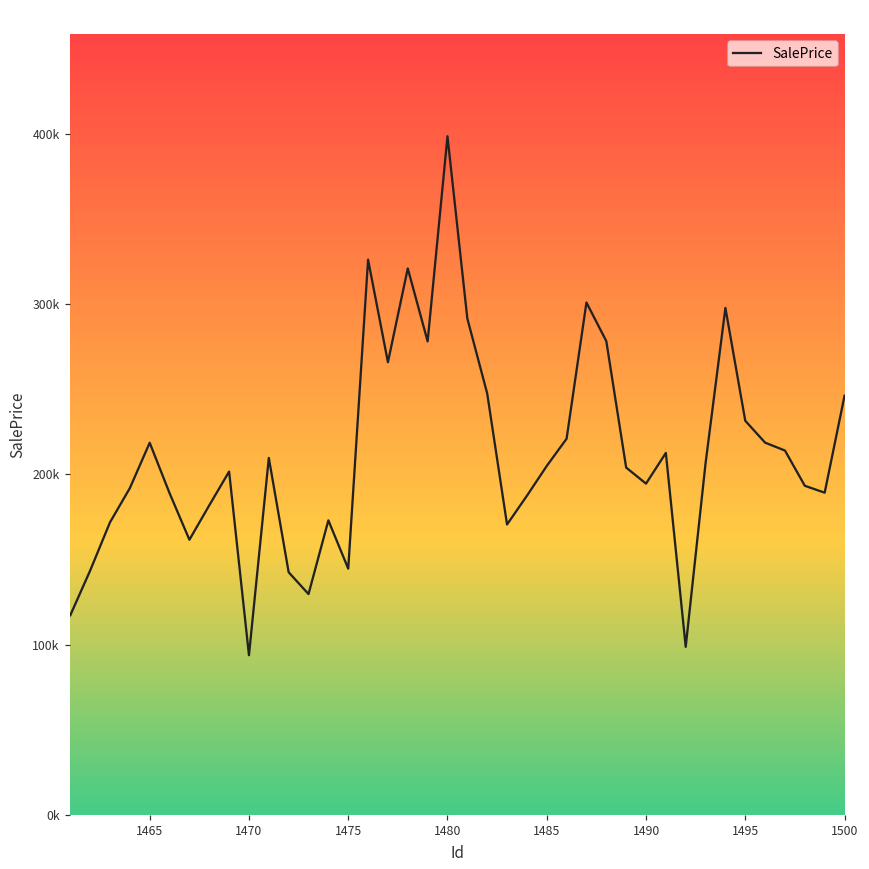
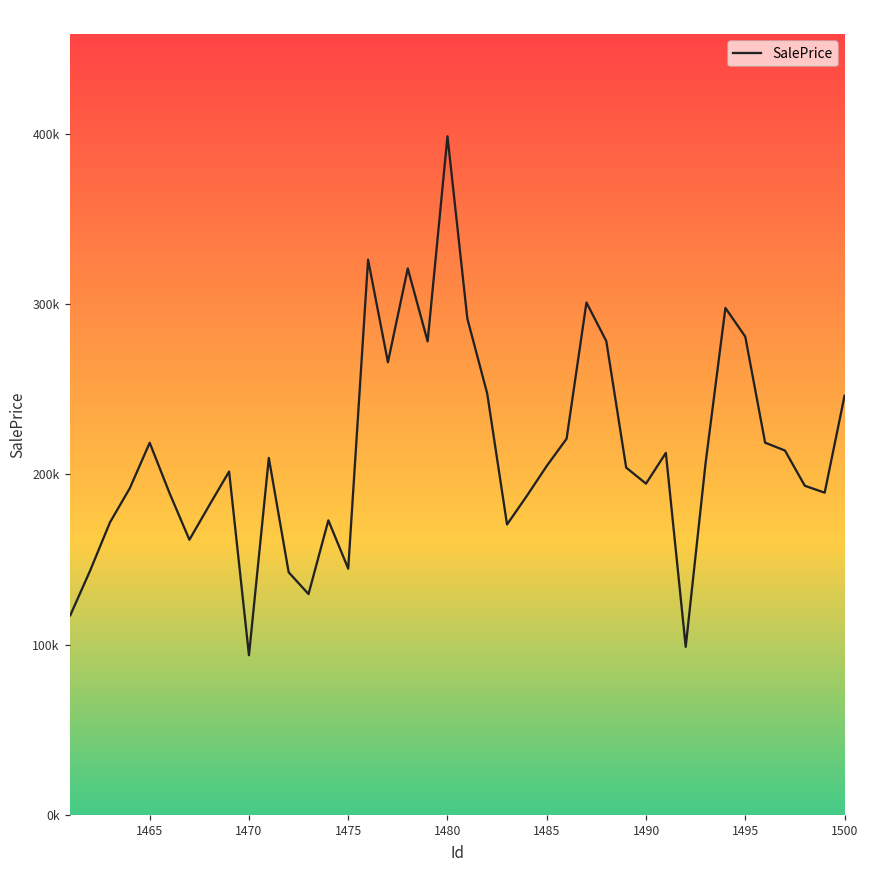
  {
    "1465": 219000,
    "1470": 94000,
    "1475": 145000,
    "1480": 399000,
    "1485": 205000,
    "1490": 195000,
-   "1495": 231000,
+   "1495": 281000,
    "1500": 246000
  }
